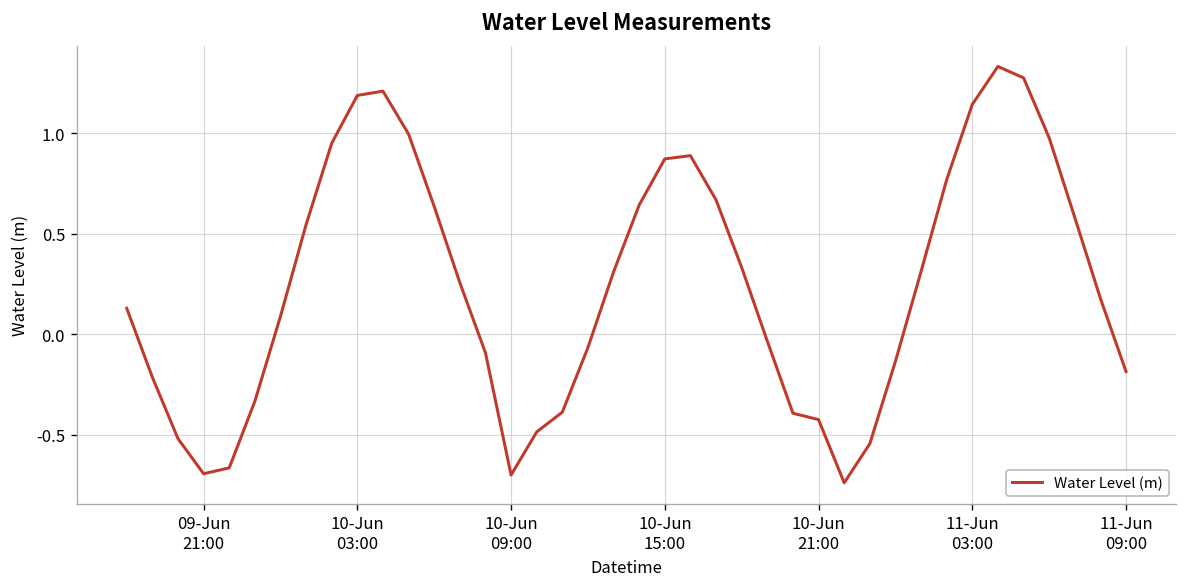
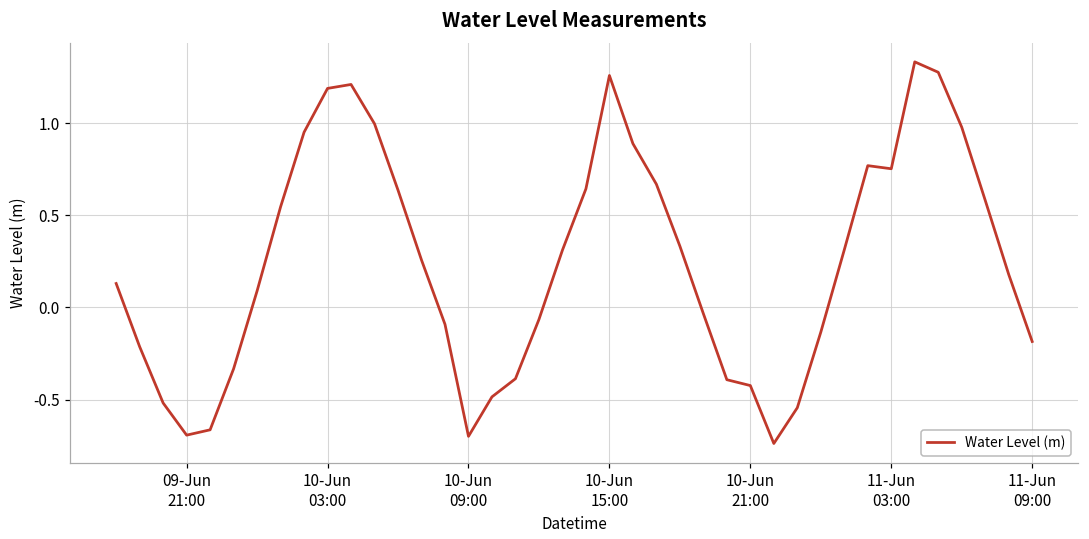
  {
    "09-Jun 21:00": -0.69,
    "10-Jun 03:00": 1.19,
    "10-Jun 09:00": -0.70,
-   "10-Jun 15:00": 0.87,
+   "10-Jun 15:00": 1.26,
    "10-Jun 21:00": -0.42,
-   "11-Jun 03:00": 1.14,
+   "11-Jun 03:00": 0.75,
    "11-Jun 09:00": -0.18
  }
